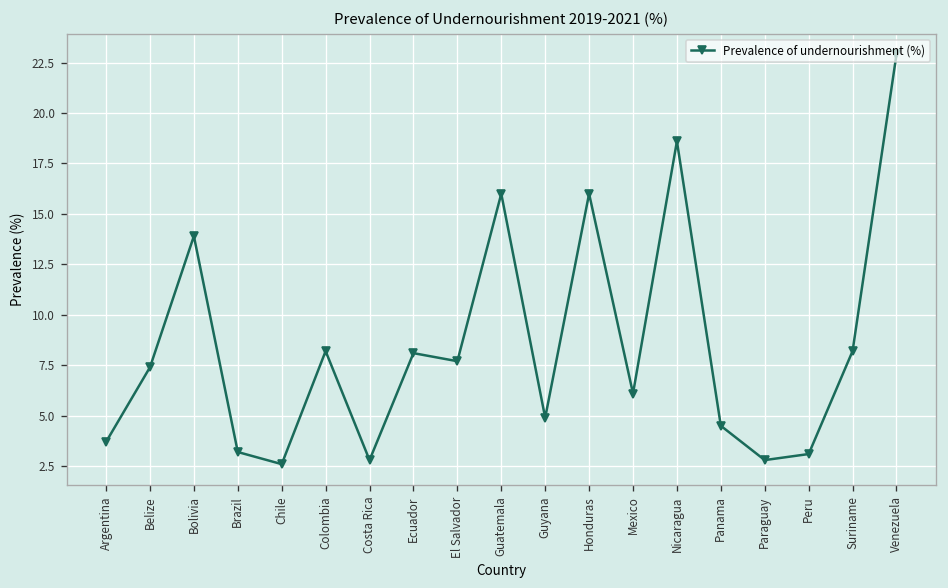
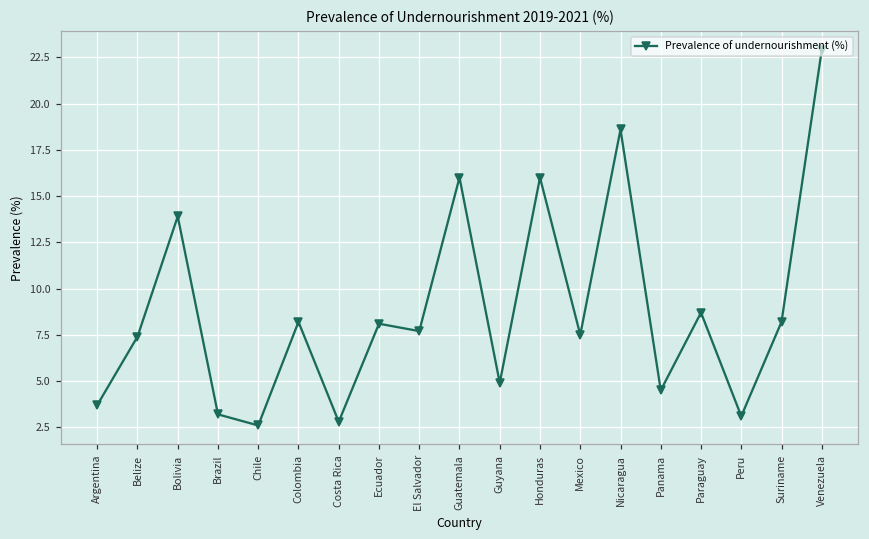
  {
    "Argentina": 3.7,
    "Belize": 7.4,
    "Bolivia": 13.9,
    "Brazil": 3.2,
    "Chile": 2.6,
    "Colombia": 8.2,
    "Costa Rica": 2.8,
    "Ecuador": 8.1,
    "El Salvador": 7.7,
    "Guatemala": 16.0,
    "Guyana": 4.9,
    "Honduras": 16.0,
-   "Mexico": 6.1,
+   "Mexico": 7.5,
    "Nicaragua": 18.6,
    "Panama": 4.5,
-   "Paraguay": 2.8,
+   "Paraguay": 8.7,
    "Peru": 3.1,
    "Suriname": 8.2
  }
